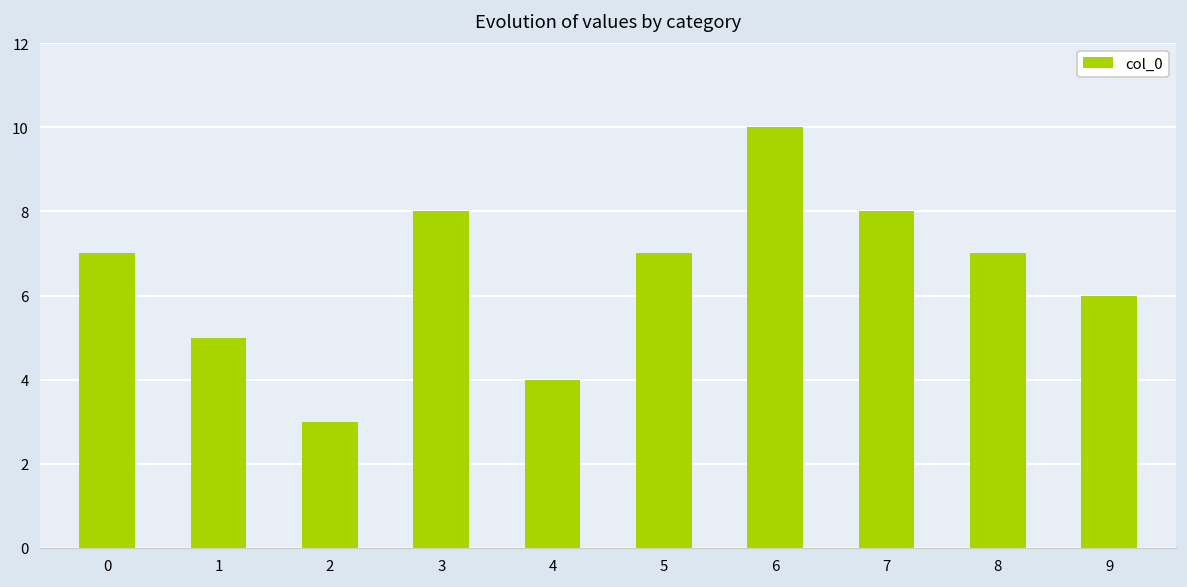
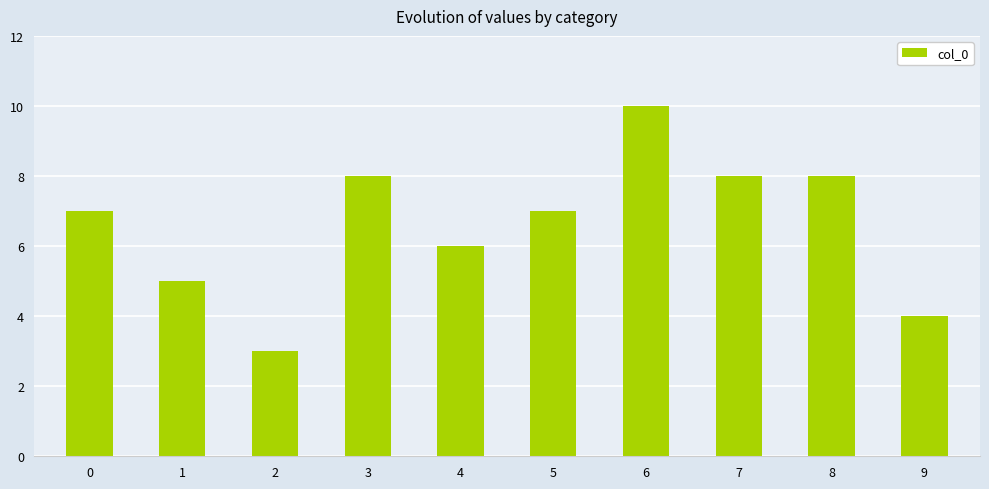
  {
    "0": 7,
    "1": 5,
    "2": 3,
    "3": 8,
-   "4": 4,
+   "4": 6,
    "5": 7,
    "6": 10,
    "7": 8,
-   "8": 7,
-   "9": 6
+   "8": 8,
+   "9": 4
  }
